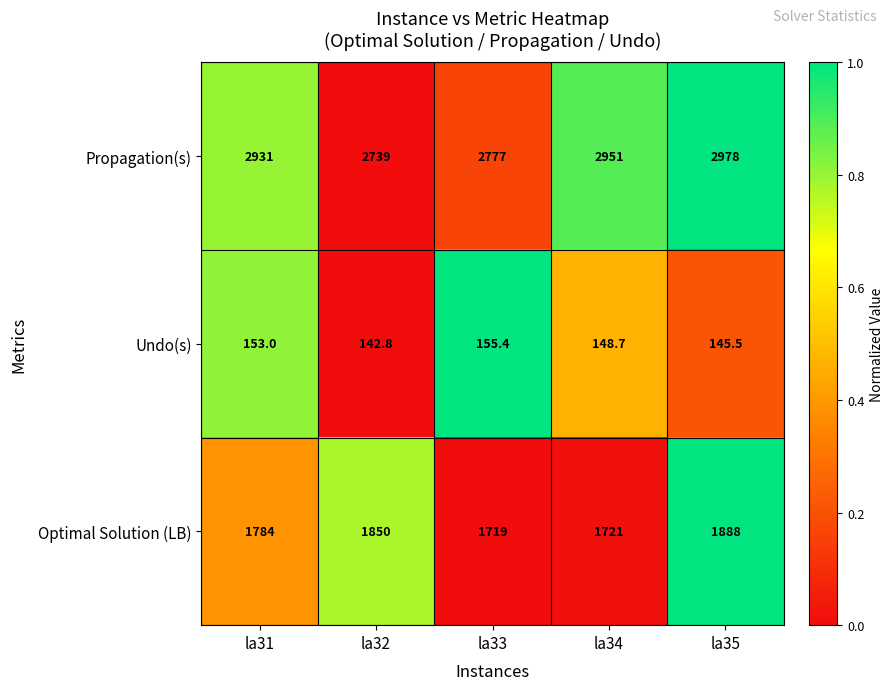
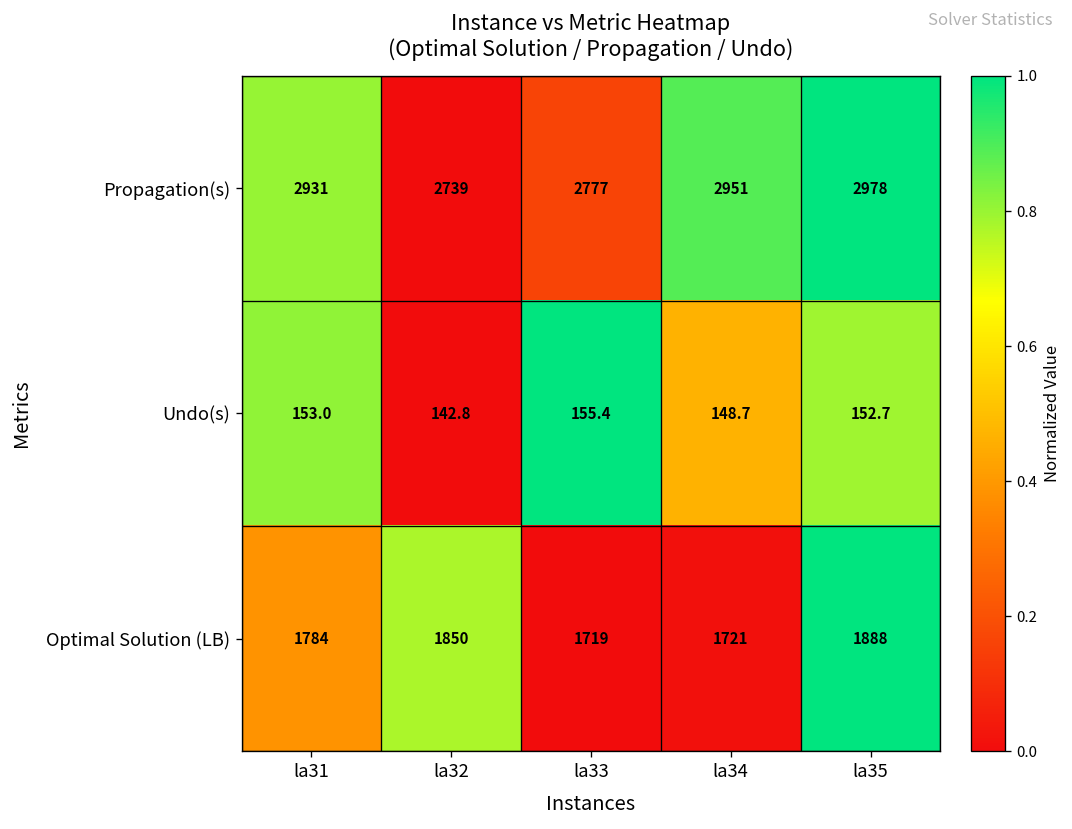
  {
    "Propagation(s)": {
      "la31": 2931,
      "la32": 2739,
      "la33": 2777,
      "la34": 2951,
      "la35": 2978
    },
    "Undo(s)": {
      "la31": 153.0,
      "la32": 142.8,
      "la33": 155.4,
      "la34": 148.7,
-     "la35": 145.5
+     "la35": 152.7
    },
    "Optimal Solution (LB)": {
      "la31": 1784,
      "la32": 1850,
      "la33": 1719,
      "la34": 1721,
      "la35": 1888
    }
  }
